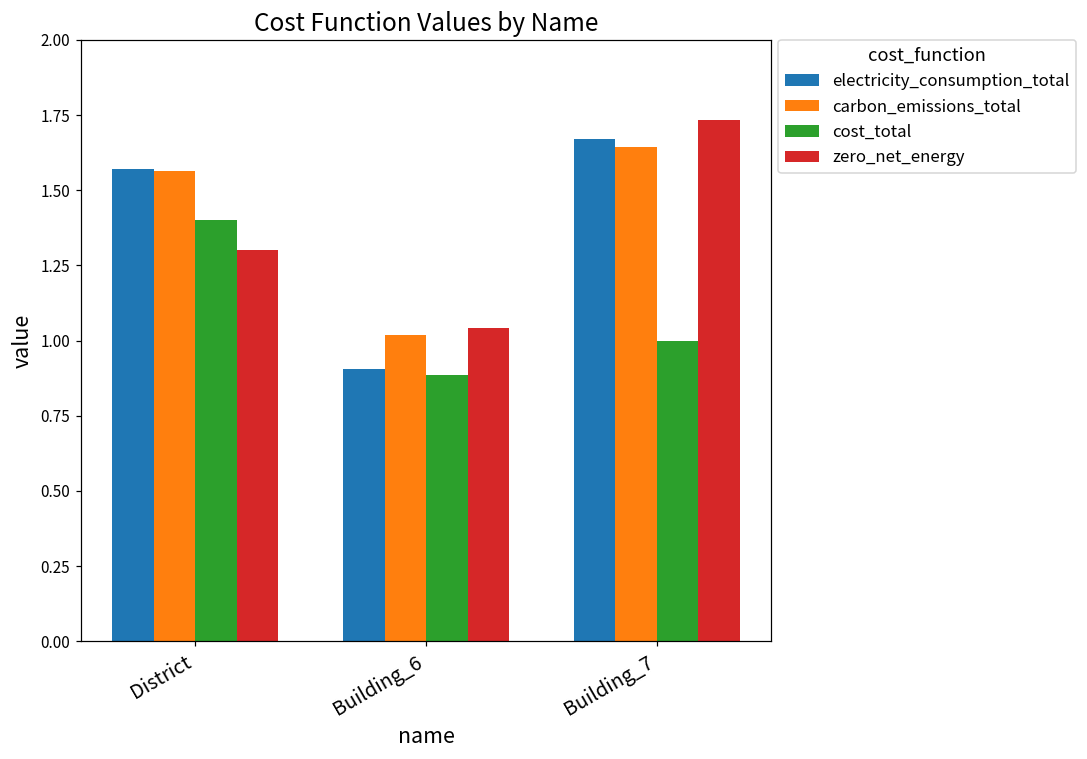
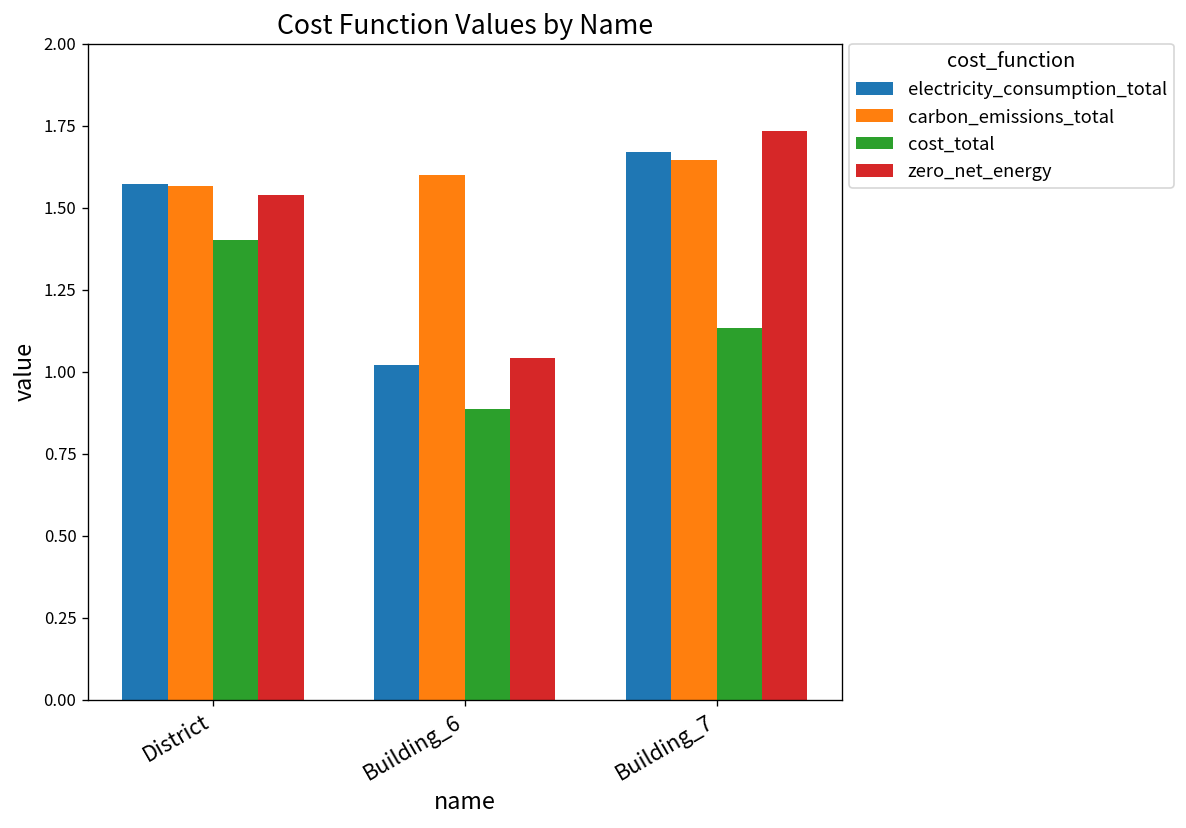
  {
    "electricity_consumption_total": {
      "District": 1.57,
-     "Building_6": 0.90,
+     "Building_6": 1.02,
      "Building_7": 1.67
    },
    "carbon_emissions_total": {
      "District": 1.57,
-     "Building_6": 1.02,
+     "Building_6": 1.60,
      "Building_7": 1.65
    },
    "cost_total": {
      "District": 1.40,
      "Building_6": 0.88,
-     "Building_7": 1.00
+     "Building_7": 1.13
    },
    "zero_net_energy": {
-     "District": 1.30,
+     "District": 1.54,
      "Building_6": 1.04,
      "Building_7": 1.73
    }
  }
